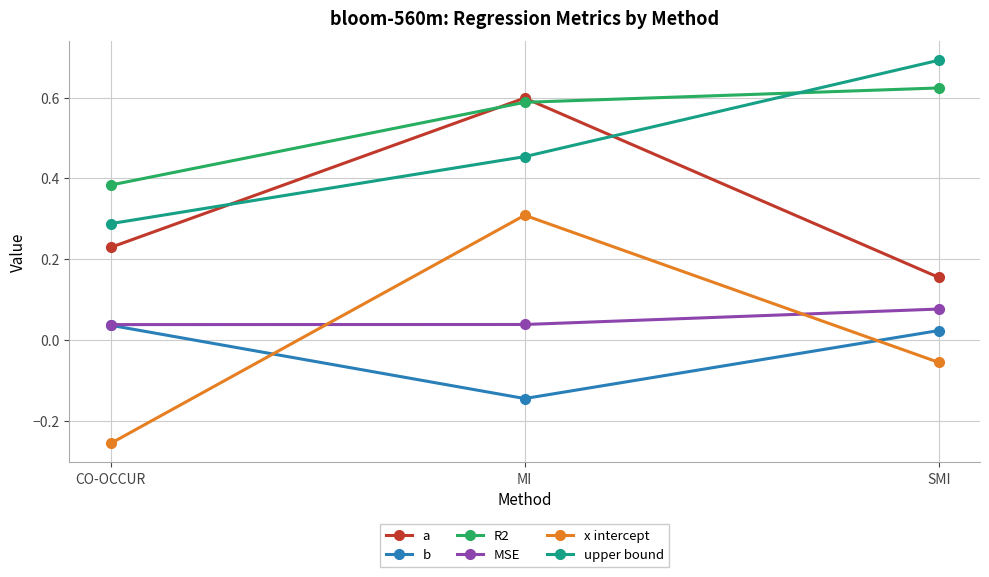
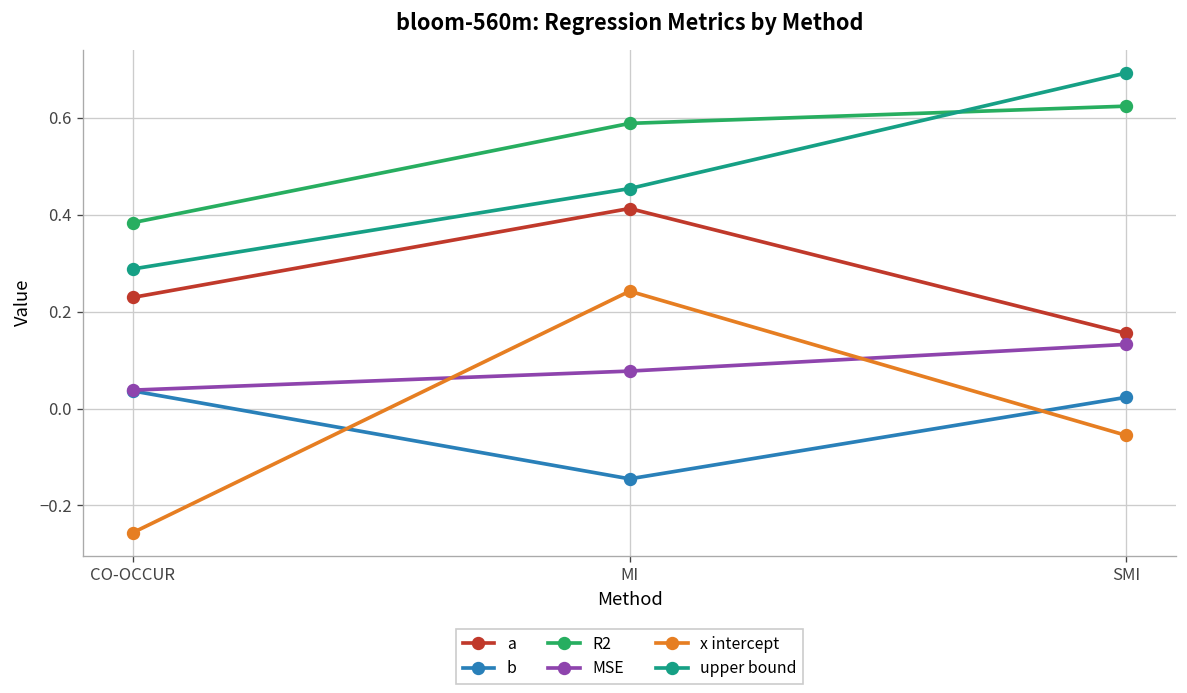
  {
    "a": {
      "CO-OCCUR": 0.23,
-     "MI": 0.60,
+     "MI": 0.41,
      "SMI": 0.16
    },
    "b": {
      "MI": -0.15,
      "SMI": 0.02
    },
    "MSE": {
-     "MI": 0.04,
-     "SMI": 0.08
+     "MI": 0.08,
+     "SMI": 0.13
    },
    "x intercept": {
      "CO-OCCUR": -0.26,
-     "MI": 0.31,
+     "MI": 0.24,
      "SMI": -0.06
    }
  }
